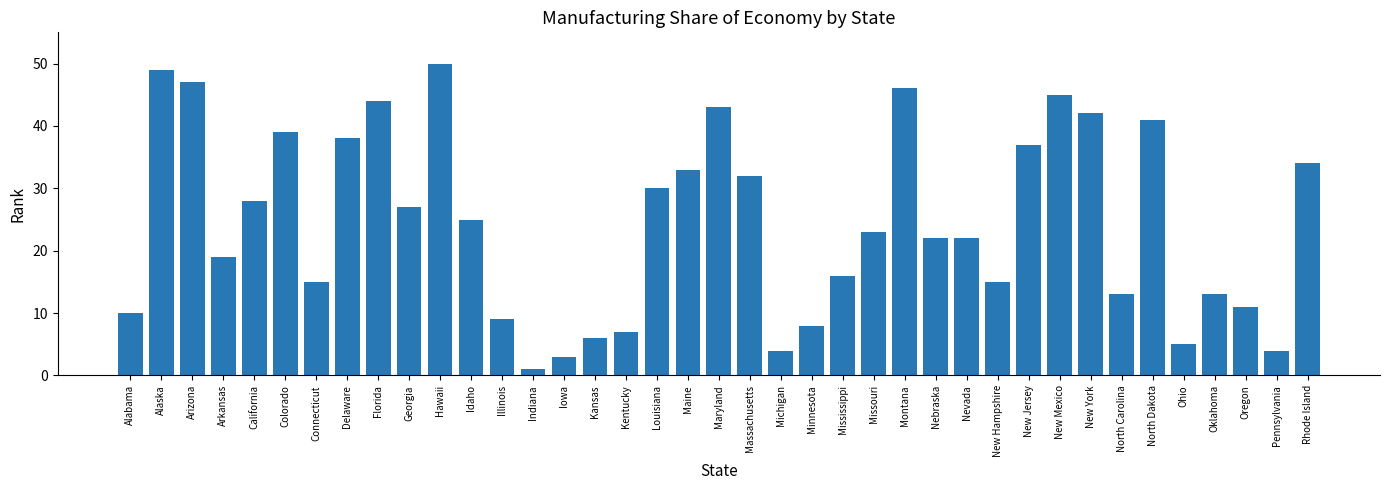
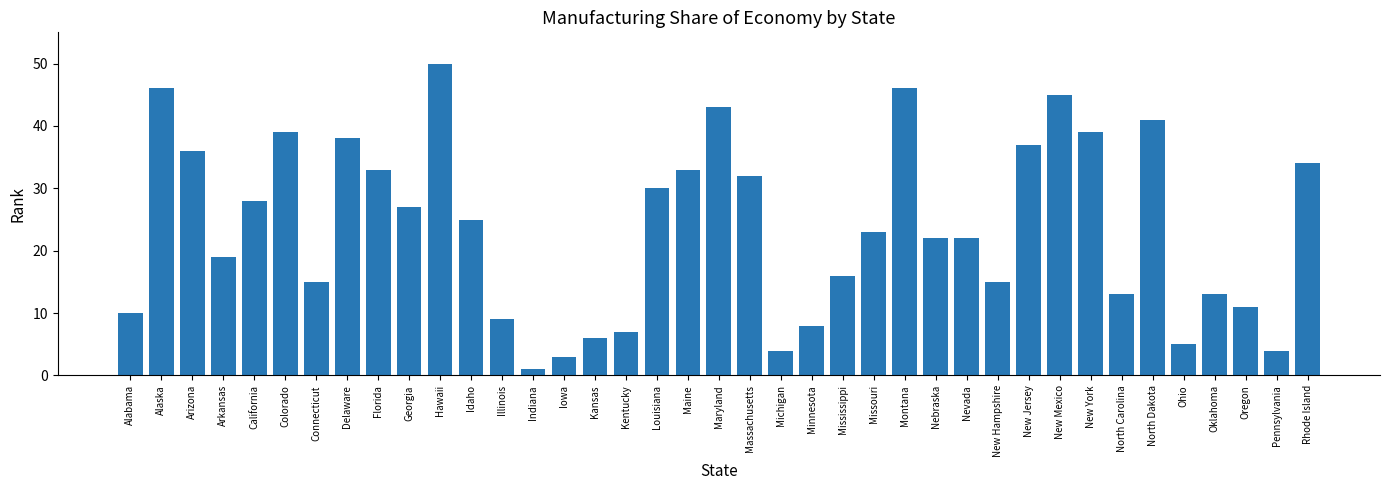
  {
    "Alabama": 10,
-   "Alaska": 49,
-   "Arizona": 47,
+   "Alaska": 46,
+   "Arizona": 36,
    "Arkansas": 19,
    "California": 28,
    "Colorado": 39,
    "Connecticut": 15,
    "Delaware": 38,
-   "Florida": 44,
+   "Florida": 33,
    "Georgia": 27,
    "Hawaii": 50,
    "Idaho": 25,
    "Illinois": 9,
    "Indiana": 1,
    "Iowa": 3,
    "Kansas": 6,
    "Kentucky": 7,
    "Louisiana": 30,
    "Maine": 33,
    "Maryland": 43,
    "Massachusetts": 32,
    "Michigan": 4,
    "Minnesota": 8,
    "Mississippi": 16,
    "Missouri": 23,
    "Montana": 46,
    "Nebraska": 22,
    "Nevada": 22,
    "New Hampshire": 15,
    "New Jersey": 37,
    "New Mexico": 45,
-   "New York": 42,
+   "New York": 39,
    "North Carolina": 13,
    "North Dakota": 41,
    "Ohio": 5,
    "Oklahoma": 13,
    "Oregon": 11,
    "Pennsylvania": 4,
    "Rhode Island": 34
  }
